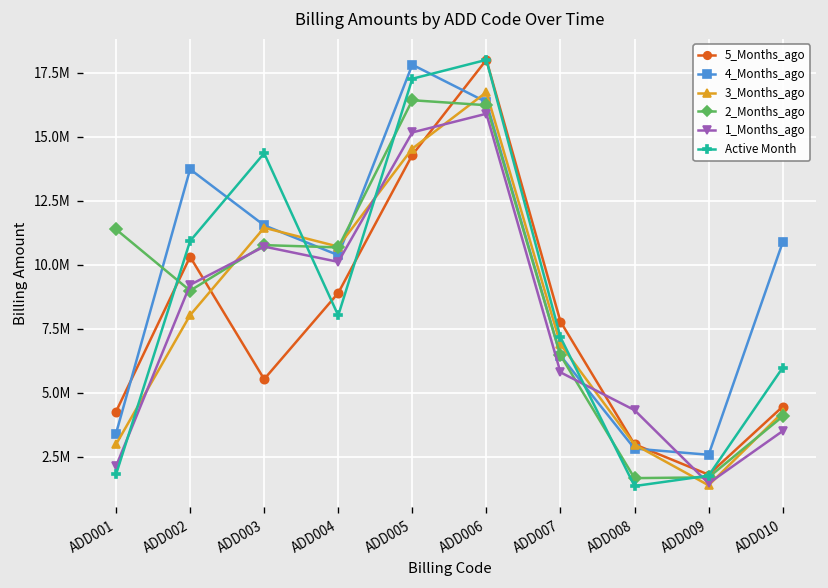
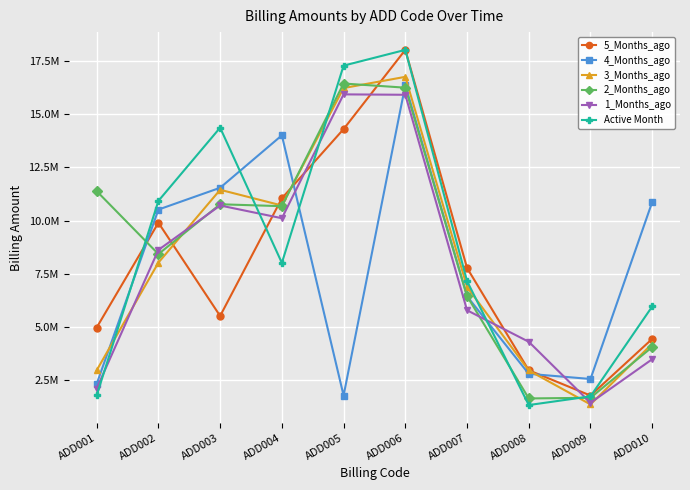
  {
    "5_Months_ago": {
-     "ADD001": 4300000,
-     "ADD002": 10300000,
+     "ADD001": 5000000,
+     "ADD002": 9900000,
      "ADD003": 5500000,
-     "ADD004": 8900000,
+     "ADD004": 11000000,
      "ADD005": 14300000,
      "ADD007": 7800000,
      "ADD010": 4500000
    },
    "4_Months_ago": {
-     "ADD001": 3400000,
-     "ADD002": 13700000,
-     "ADD004": 10400000,
-     "ADD005": 17800000,
+     "ADD001": 2300000,
+     "ADD002": 10500000,
+     "ADD004": 14000000,
+     "ADD005": 1800000,
      "ADD006": 16300000,
      "ADD008": 2800000,
      "ADD009": 2600000,
      "ADD010": 10900000
    },
    "3_Months_ago": {
      "ADD001": 3000000,
      "ADD002": 8000000,
-     "ADD005": 14500000,
+     "ADD005": 16200000,
      "ADD006": 16700000,
      "ADD007": 6900000,
      "ADD010": 4200000
    },
    "2_Months_ago": {
      "ADD001": 11400000,
-     "ADD002": 9000000,
+     "ADD002": 8400000,
      "ADD005": 16400000,
      "ADD006": 16200000,
      "ADD008": 1700000,
      "ADD010": 4100000
    },
    "1_Months_ago": {
      "ADD001": 2100000,
-     "ADD002": 9200000,
+     "ADD002": 8600000,
      "ADD004": 10100000,
-     "ADD005": 15200000,
+     "ADD005": 15900000,
      "ADD006": 15900000,
      "ADD007": 5800000,
      "ADD008": 4300000,
      "ADD010": 3500000
    },
    "Active Month": {
      "ADD001": 1800000,
      "ADD002": 10900000,
      "ADD003": 14400000,
      "ADD004": 8000000,
      "ADD005": 17300000,
      "ADD007": 7200000,
      "ADD008": 1300000,
      "ADD010": 6000000
    }
  }
